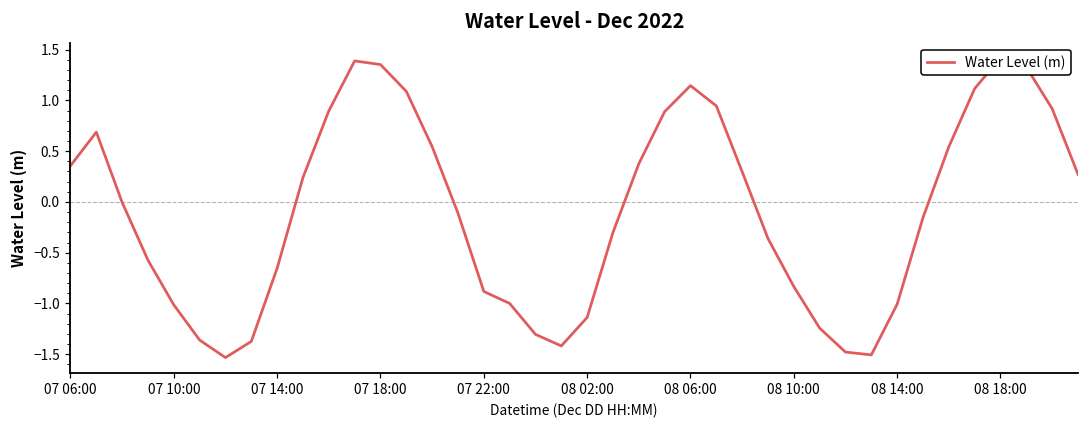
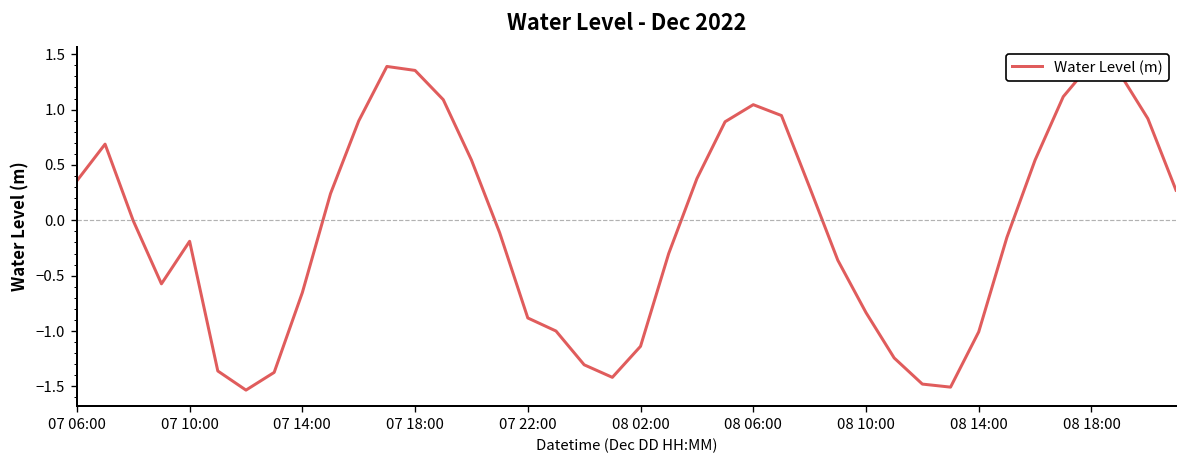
  {
    "07 06:00": 0.4,
-   "07 10:00": -1.0,
+   "07 10:00": -0.2,
    "07 14:00": -0.7,
    "07 18:00": 1.4,
    "07 22:00": -0.9,
    "08 02:00": -1.1,
-   "08 06:00": 1.1,
+   "08 06:00": 1.0,
    "08 10:00": -0.8,
    "08 14:00": -1.0
  }
